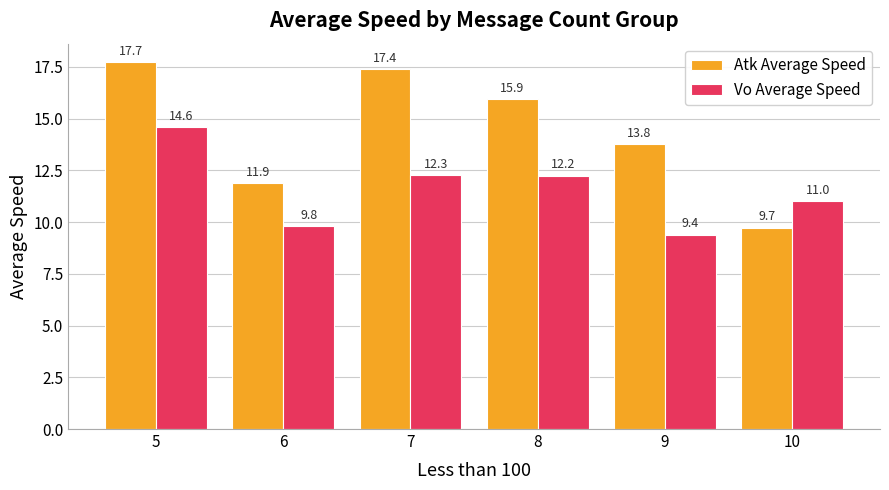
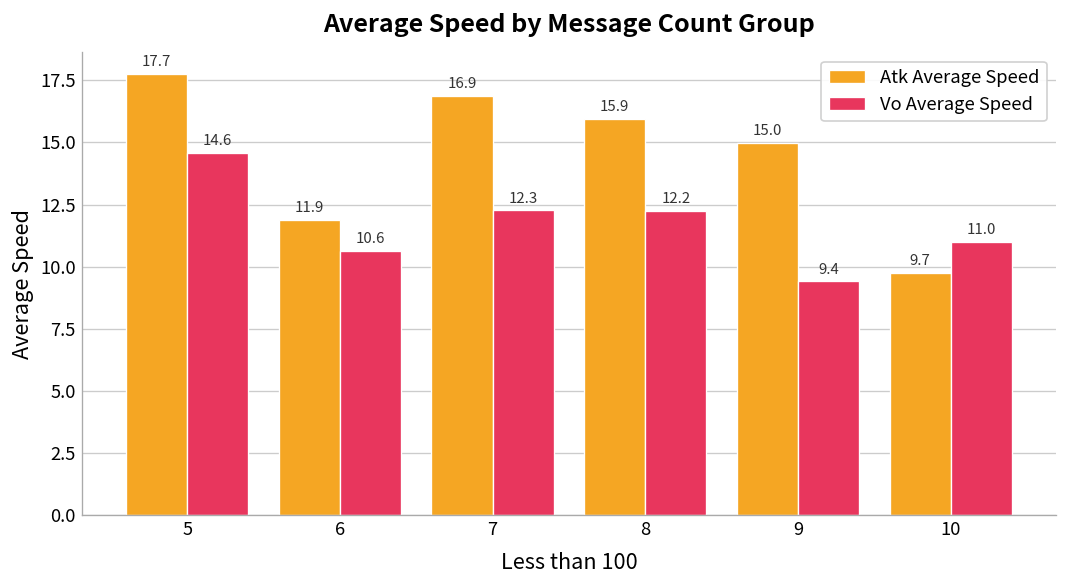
  {
    "Atk Average Speed": {
      "5": 17.7,
      "6": 11.9,
-     "7": 17.4,
+     "7": 16.9,
      "8": 15.9,
-     "9": 13.8,
+     "9": 15.0,
      "10": 9.7
    },
    "Vo Average Speed": {
      "5": 14.6,
-     "6": 9.8,
+     "6": 10.6,
      "7": 12.3,
      "8": 12.2,
      "9": 9.4,
      "10": 11.0
    }
  }
